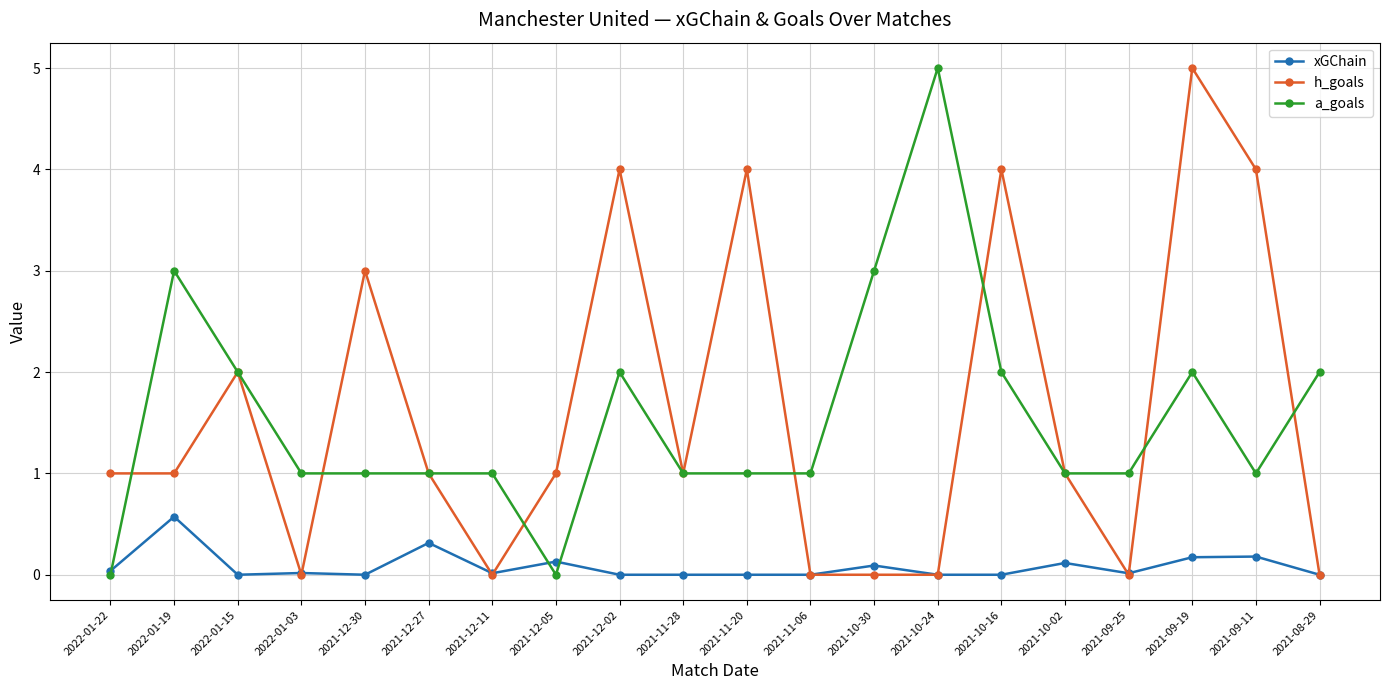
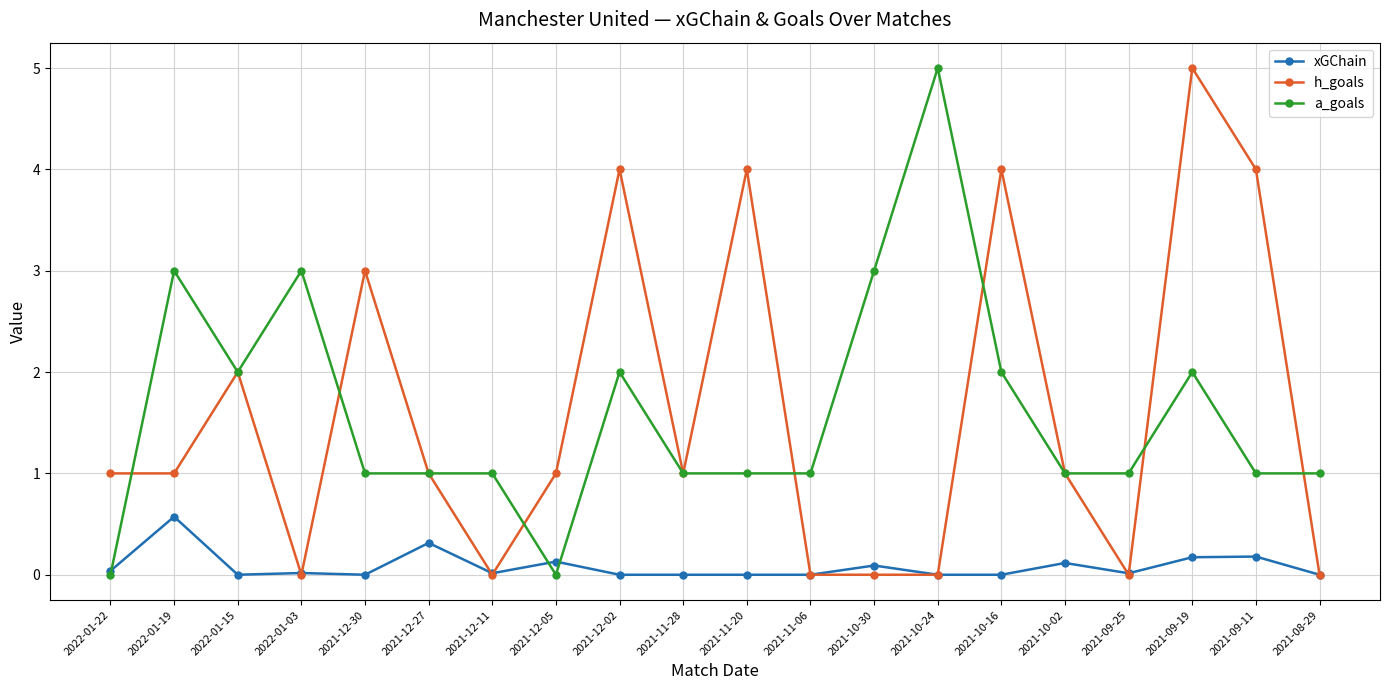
  {
    "xGChain": {
      "2022-01-22": 0.04,
      "2022-01-19": 0.57,
      "2022-01-15": 0,
      "2021-12-30": 0,
      "2021-12-27": 0.31,
      "2021-12-05": 0.13,
      "2021-12-02": 0,
      "2021-11-28": 0,
      "2021-11-20": 0,
      "2021-10-30": 0.09,
      "2021-10-16": 0,
      "2021-10-02": 0.12,
      "2021-09-19": 0.17,
      "2021-09-11": 0.18
    },
    "h_goals": {
      "2022-01-22": 1,
      "2022-01-19": 1,
      "2021-12-30": 3,
      "2021-12-05": 1,
      "2021-12-02": 4,
      "2021-11-20": 4,
      "2021-10-30": 0,
      "2021-10-16": 4,
      "2021-09-19": 5,
      "2021-09-11": 4
    },
    "a_goals": {
      "2022-01-22": 0,
      "2022-01-19": 3,
-     "2022-01-03": 1,
+     "2022-01-03": 3,
      "2021-12-30": 1,
      "2021-12-11": 1,
      "2021-12-05": 0,
      "2021-12-02": 2,
      "2021-11-20": 1,
      "2021-11-06": 1,
      "2021-10-30": 3,
      "2021-10-24": 5,
      "2021-10-16": 2,
      "2021-09-25": 1,
      "2021-09-19": 2,
      "2021-09-11": 1,
-     "2021-08-29": 2
+     "2021-08-29": 1
    }
  }
